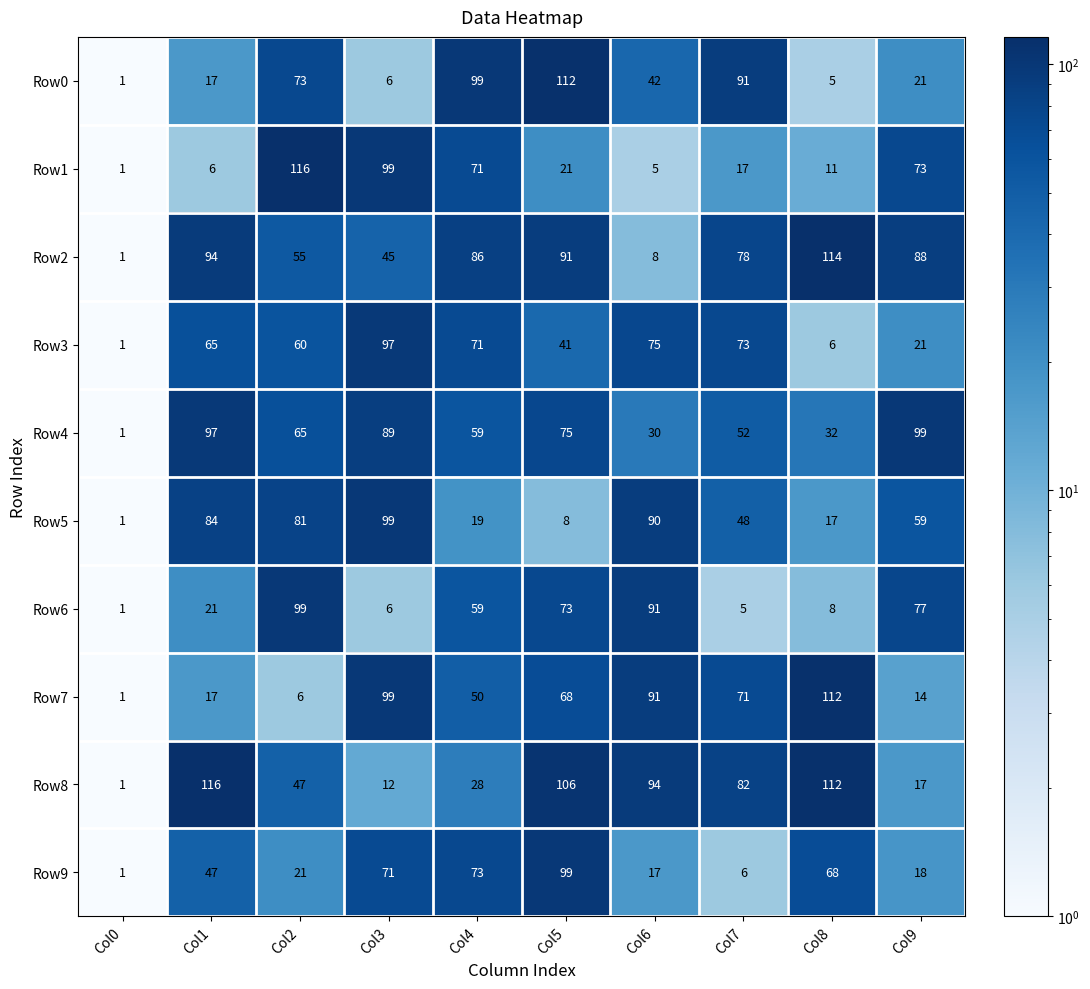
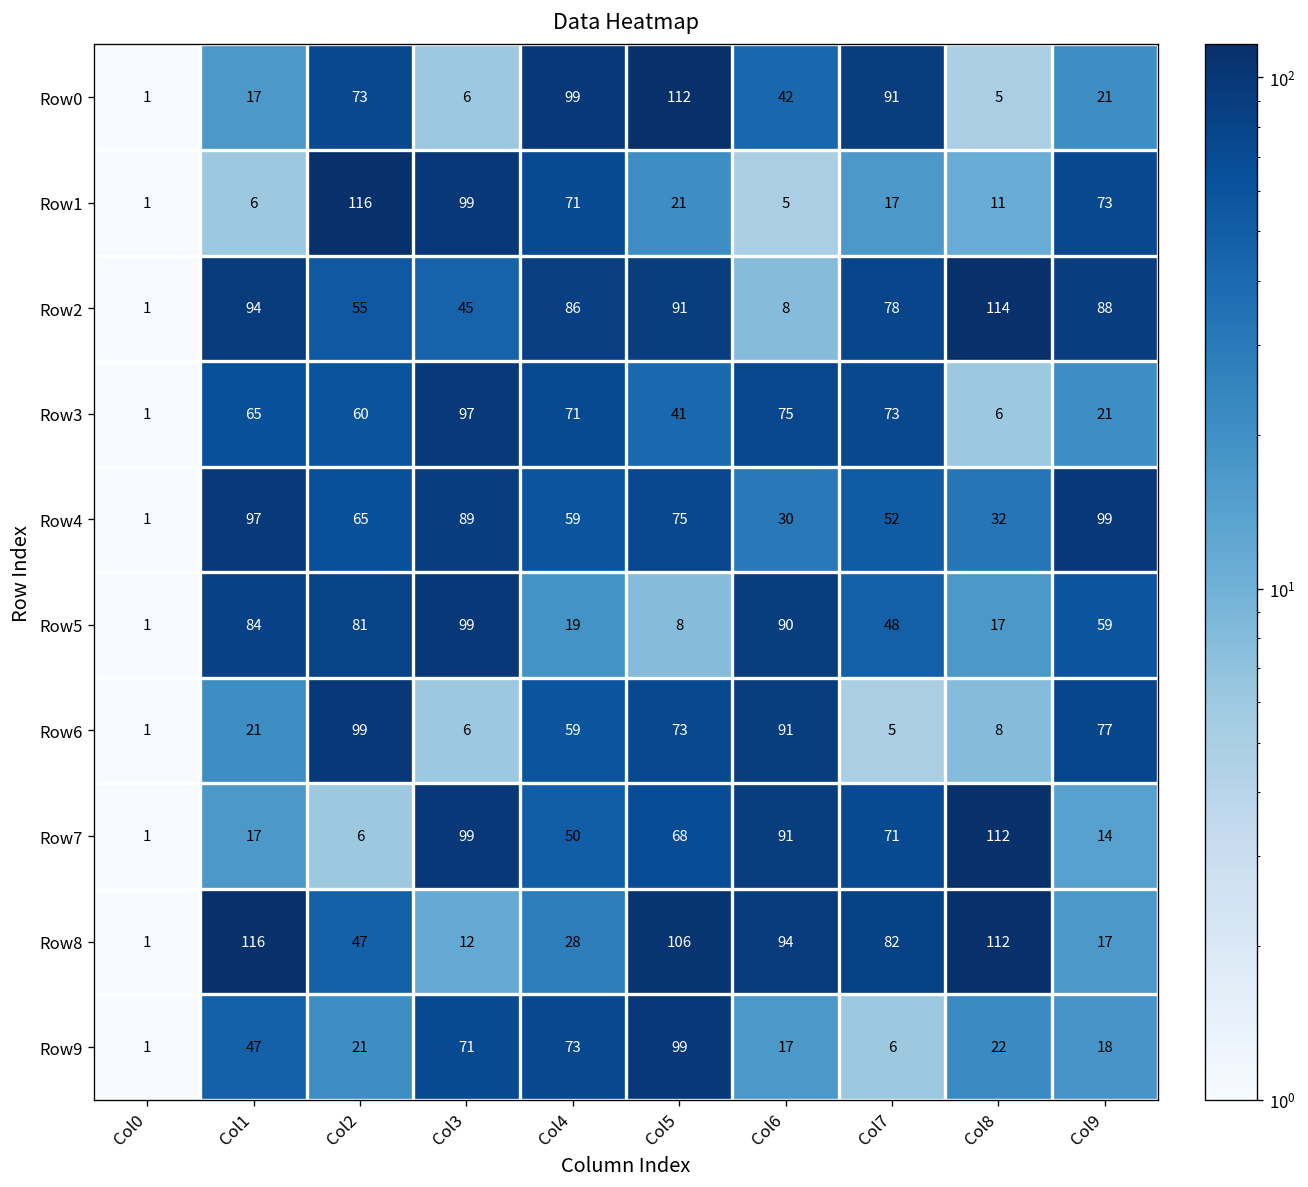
  {
    "Row0": {
      "Col0": 1,
      "Col1": 17,
      "Col2": 73,
      "Col3": 6,
      "Col4": 99,
      "Col5": 112,
      "Col6": 42,
      "Col7": 91,
      "Col8": 5,
      "Col9": 21
    },
    "Row1": {
      "Col0": 1,
      "Col1": 6,
      "Col2": 116,
      "Col3": 99,
      "Col4": 71,
      "Col5": 21,
      "Col6": 5,
      "Col7": 17,
      "Col8": 11,
      "Col9": 73
    },
    "Row2": {
      "Col0": 1,
      "Col1": 94,
      "Col2": 55,
      "Col3": 45,
      "Col4": 86,
      "Col5": 91,
      "Col6": 8,
      "Col7": 78,
      "Col8": 114,
      "Col9": 88
    },
    "Row3": {
      "Col0": 1,
      "Col1": 65,
      "Col2": 60,
      "Col3": 97,
      "Col4": 71,
      "Col5": 41,
      "Col6": 75,
      "Col7": 73,
      "Col8": 6,
      "Col9": 21
    },
    "Row4": {
      "Col0": 1,
      "Col1": 97,
      "Col2": 65,
      "Col3": 89,
      "Col4": 59,
      "Col5": 75,
      "Col6": 30,
      "Col7": 52,
      "Col8": 32,
      "Col9": 99
    },
    "Row5": {
      "Col0": 1,
      "Col1": 84,
      "Col2": 81,
      "Col3": 99,
      "Col4": 19,
      "Col5": 8,
      "Col6": 90,
      "Col7": 48,
      "Col8": 17,
      "Col9": 59
    },
    "Row6": {
      "Col0": 1,
      "Col1": 21,
      "Col2": 99,
      "Col3": 6,
      "Col4": 59,
      "Col5": 73,
      "Col6": 91,
      "Col7": 5,
      "Col8": 8,
      "Col9": 77
    },
    "Row7": {
      "Col0": 1,
      "Col1": 17,
      "Col2": 6,
      "Col3": 99,
      "Col4": 50,
      "Col5": 68,
      "Col6": 91,
      "Col7": 71,
      "Col8": 112,
      "Col9": 14
    },
    "Row8": {
      "Col0": 1,
      "Col1": 116,
      "Col2": 47,
      "Col3": 12,
      "Col4": 28,
      "Col5": 106,
      "Col6": 94,
      "Col7": 82,
      "Col8": 112,
      "Col9": 17
    },
    "Row9": {
      "Col0": 1,
      "Col1": 47,
      "Col2": 21,
      "Col3": 71,
      "Col4": 73,
      "Col5": 99,
      "Col6": 17,
      "Col7": 6,
-     "Col8": 68,
+     "Col8": 22,
      "Col9": 18
    }
  }
